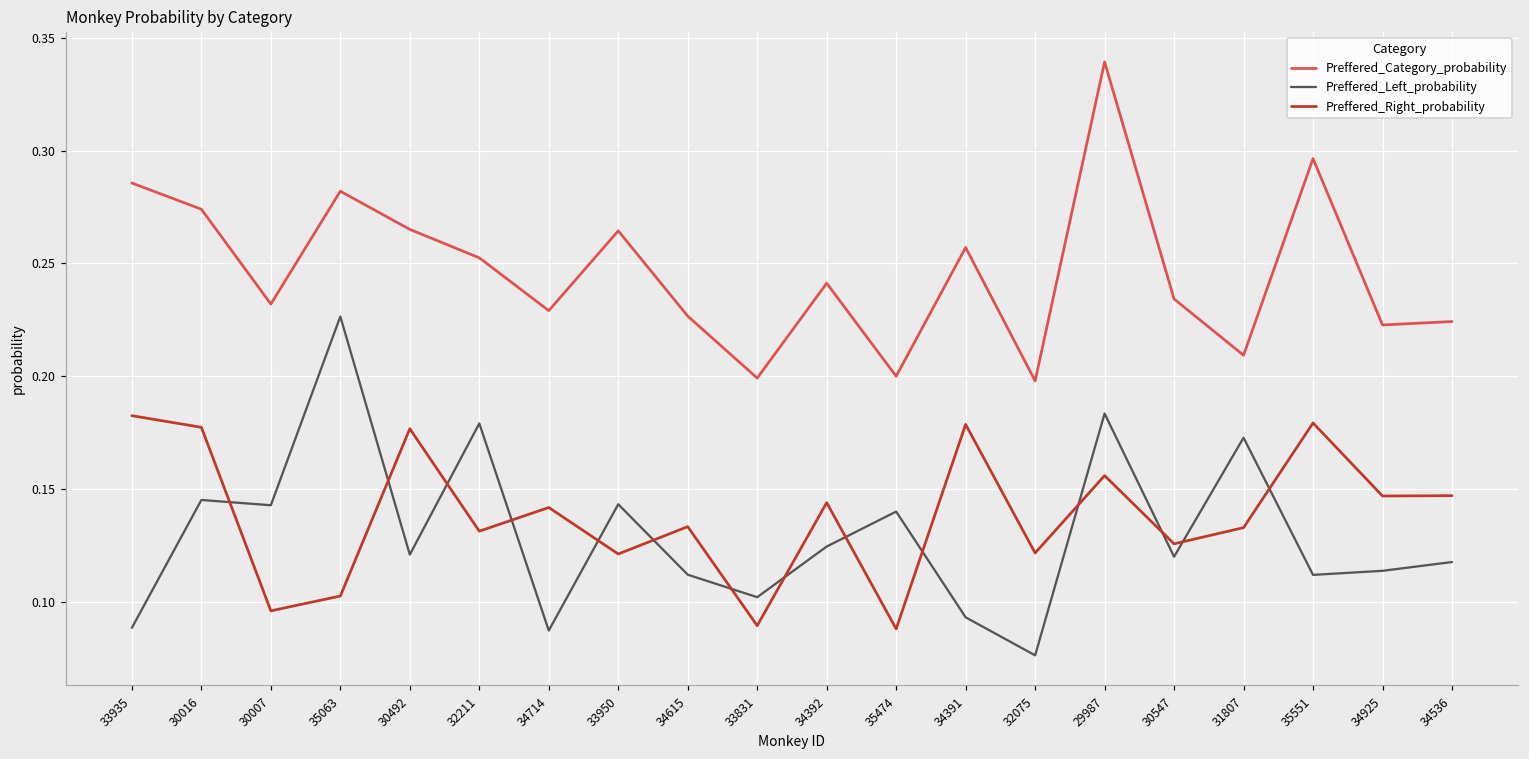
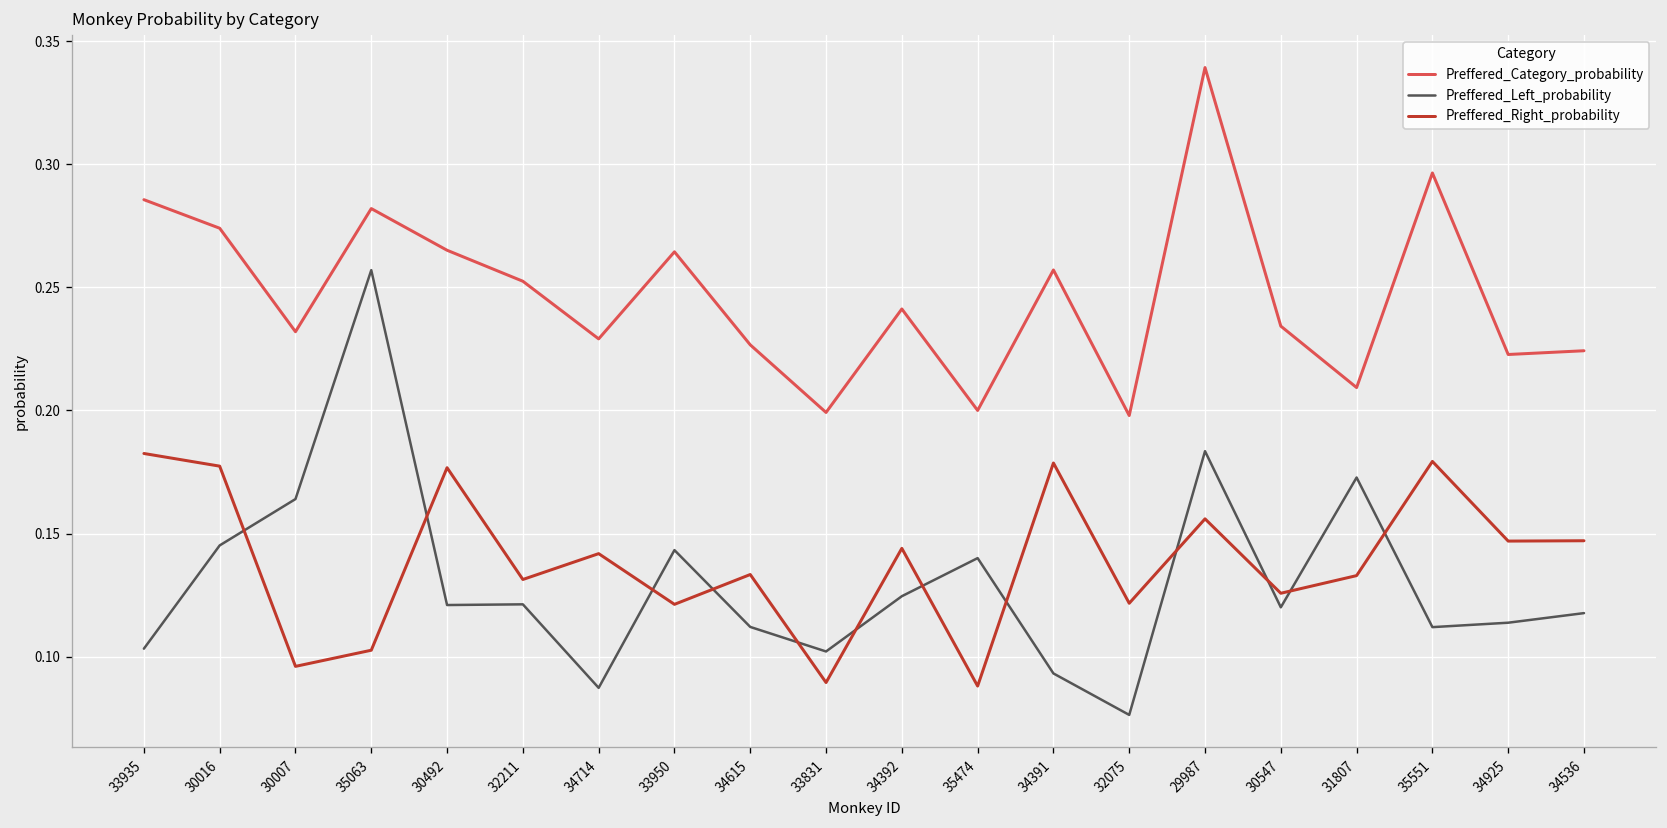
  {
    "Preffered_Left_probability": {
-     "33935": 0.089,
+     "33935": 0.103,
      "30016": 0.145,
-     "30007": 0.143,
-     "35063": 0.226,
+     "30007": 0.164,
+     "35063": 0.257,
      "30492": 0.121,
-     "32211": 0.179,
+     "32211": 0.121,
      "34714": 0.087,
      "33950": 0.143,
      "34615": 0.112,
      "33831": 0.102,
      "34392": 0.125,
      "35474": 0.140,
      "34391": 0.093,
      "32075": 0.076,
      "29987": 0.183,
      "30547": 0.120,
      "31807": 0.173,
      "35551": 0.112,
      "34925": 0.114,
      "34536": 0.118
    }
  }
